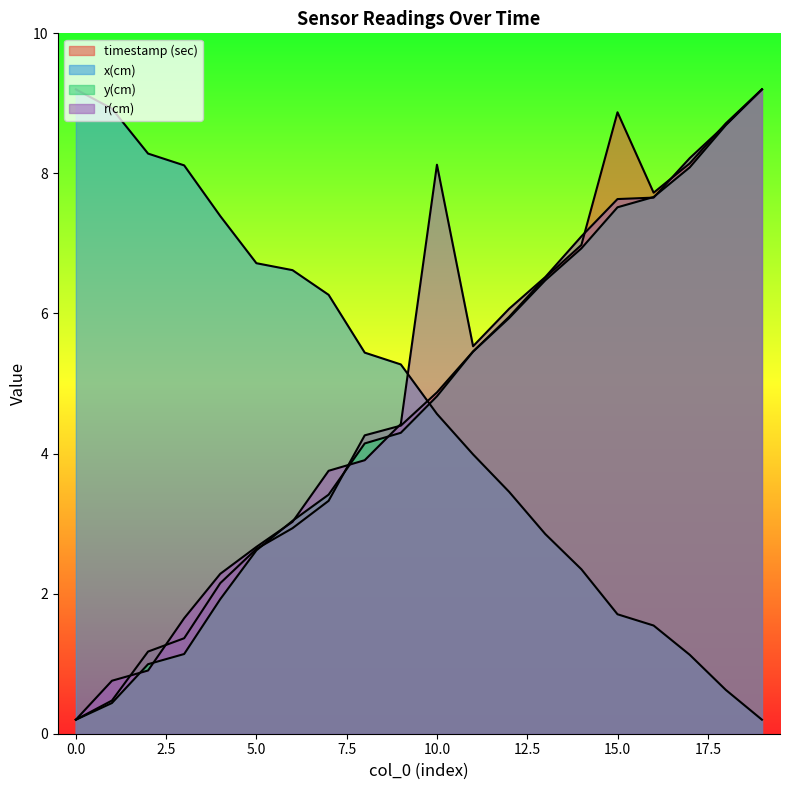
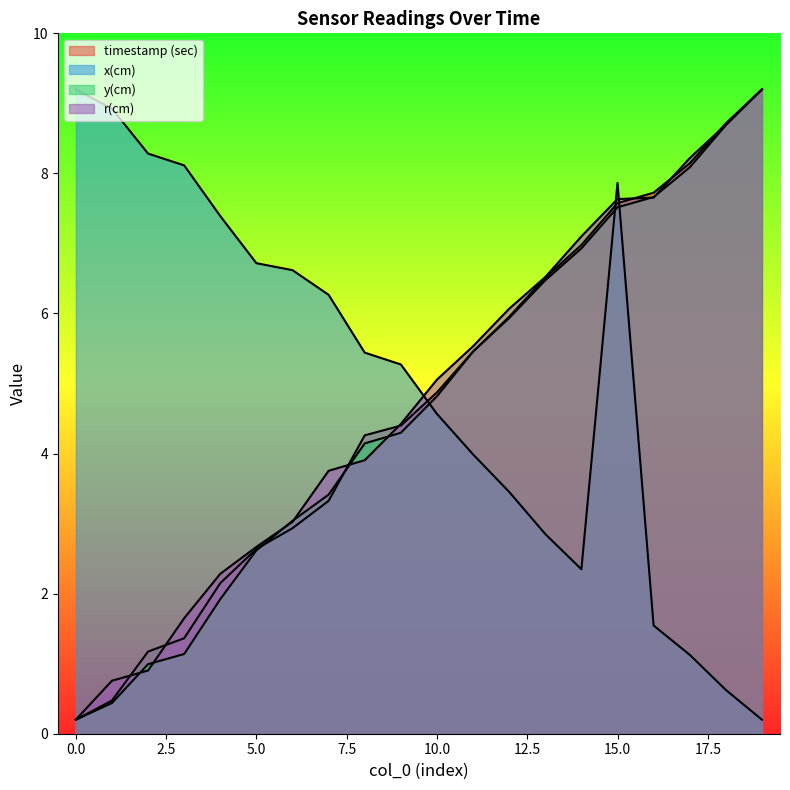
  {
    "timestamp (sec)": {
      "10.0": 4.9,
-     "15.0": 8.9
+     "15.0": 7.6
    },
    "x(cm)": {
      "5.0": 6.7,
      "10.0": 4.6,
-     "15.0": 1.7
+     "15.0": 7.9
    },
    "y(cm)": {
      "10.0": 4.8,
      "15.0": 7.5
    },
    "r(cm)": {
-     "10.0": 8.1,
+     "10.0": 5.1,
      "15.0": 7.6
    }
  }
